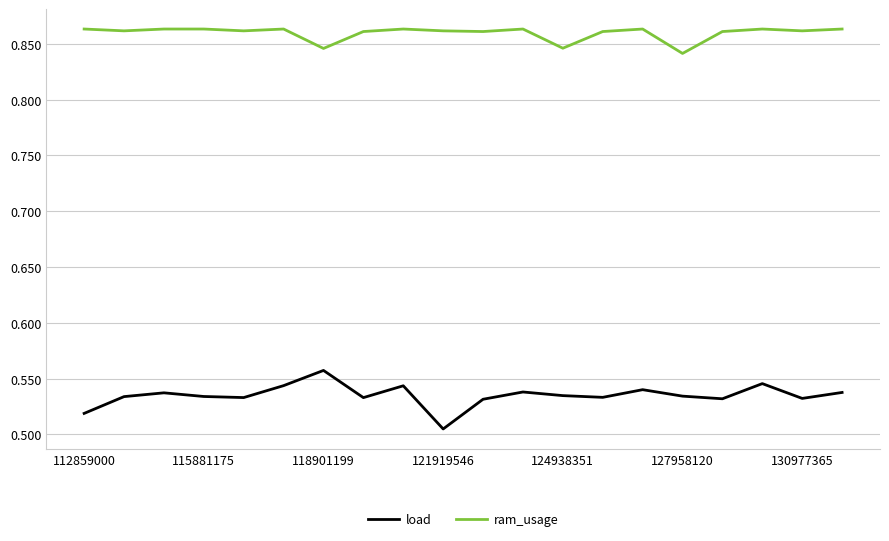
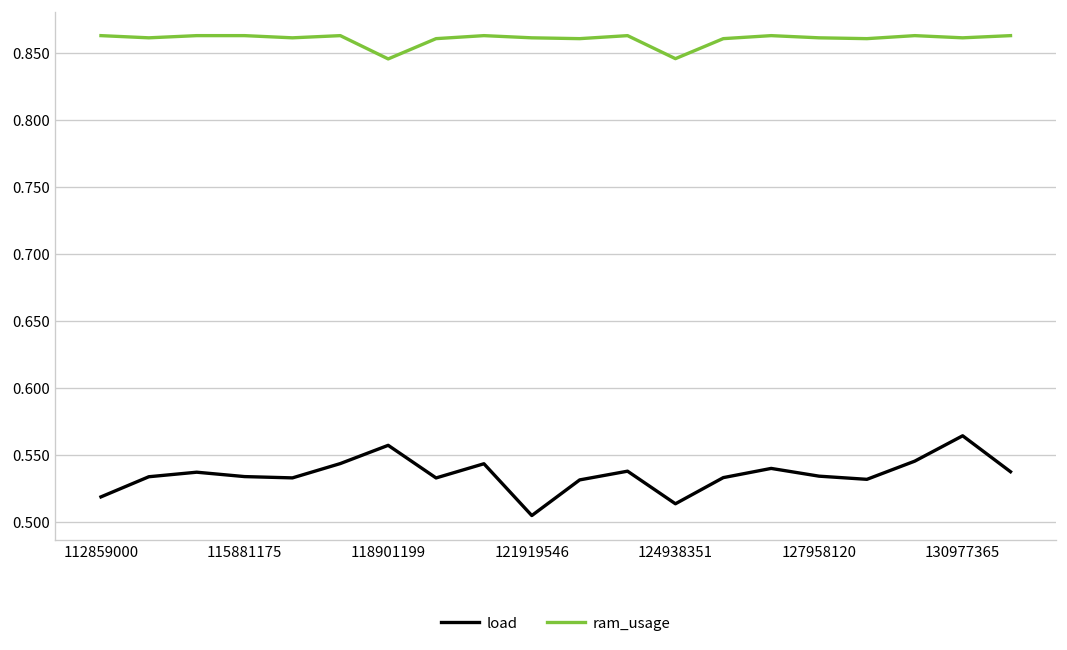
  {
    "load": {
      "112859000": 0.519,
      "115881175": 0.534,
      "118901199": 0.557,
      "121919546": 0.505,
-     "124938351": 0.535,
+     "124938351": 0.514,
      "127958120": 0.534,
-     "130977365": 0.532
+     "130977365": 0.564
    },
    "ram_usage": {
      "112859000": 0.863,
      "115881175": 0.863,
      "118901199": 0.846,
      "121919546": 0.862,
      "124938351": 0.846,
-     "127958120": 0.841,
+     "127958120": 0.862,
      "130977365": 0.862
    }
  }
